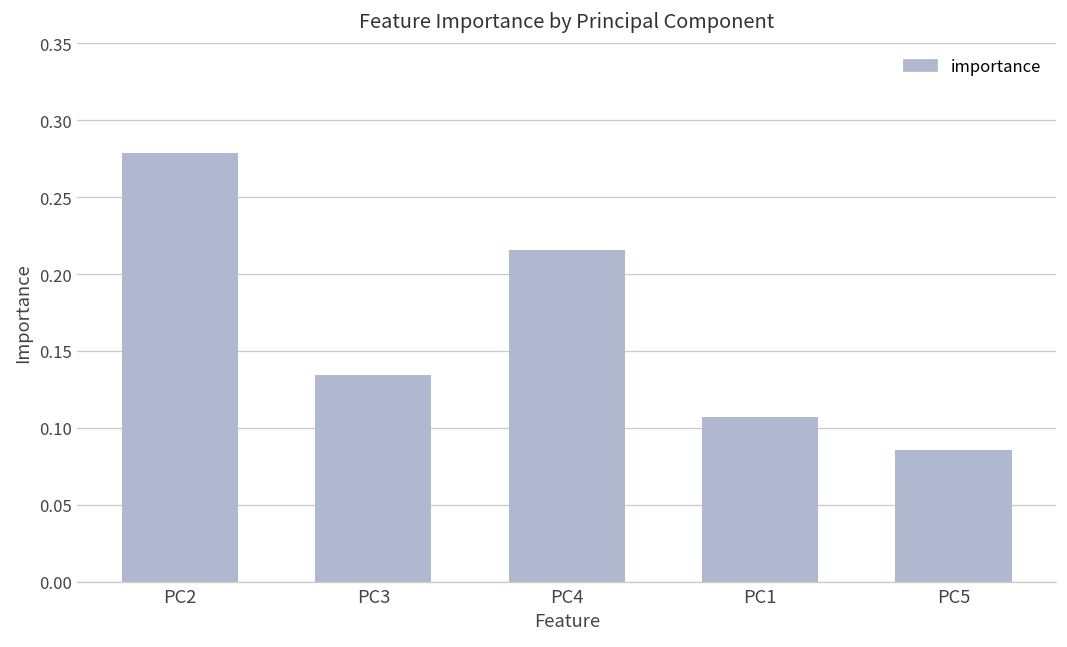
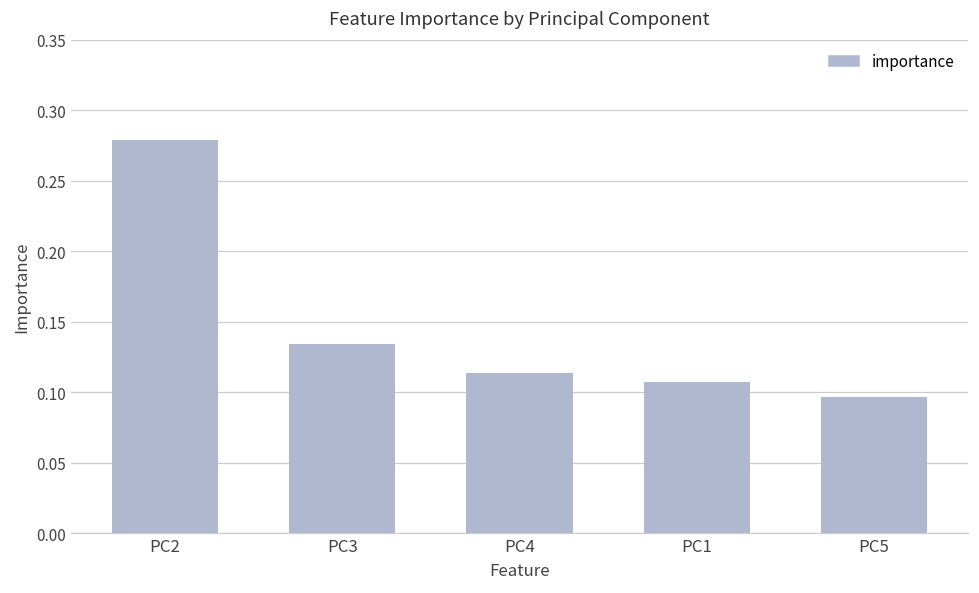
  {
    "PC2": 0.279,
    "PC3": 0.134,
-   "PC4": 0.216,
+   "PC4": 0.113,
    "PC1": 0.107,
-   "PC5": 0.085
+   "PC5": 0.096
  }
